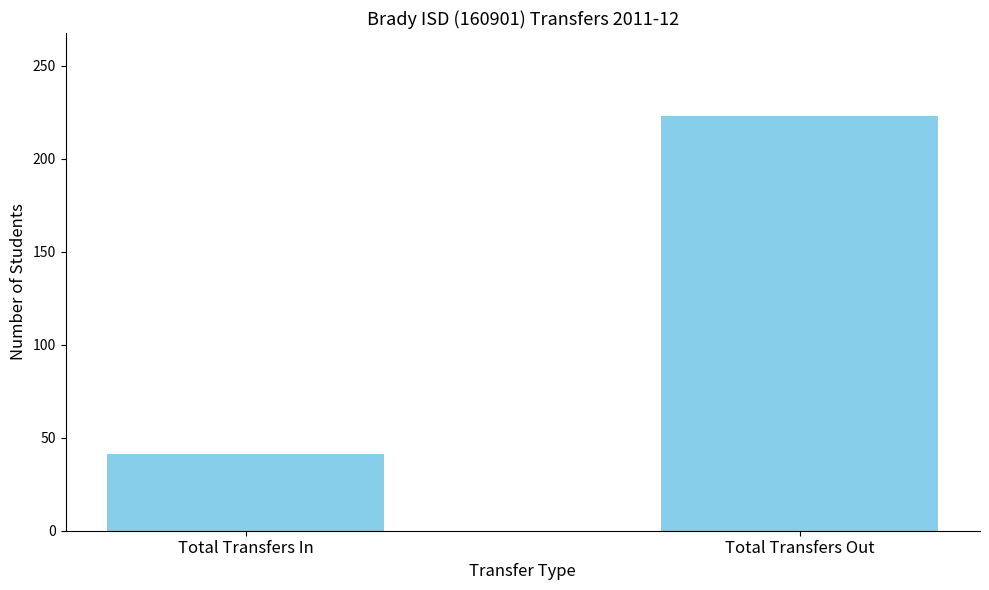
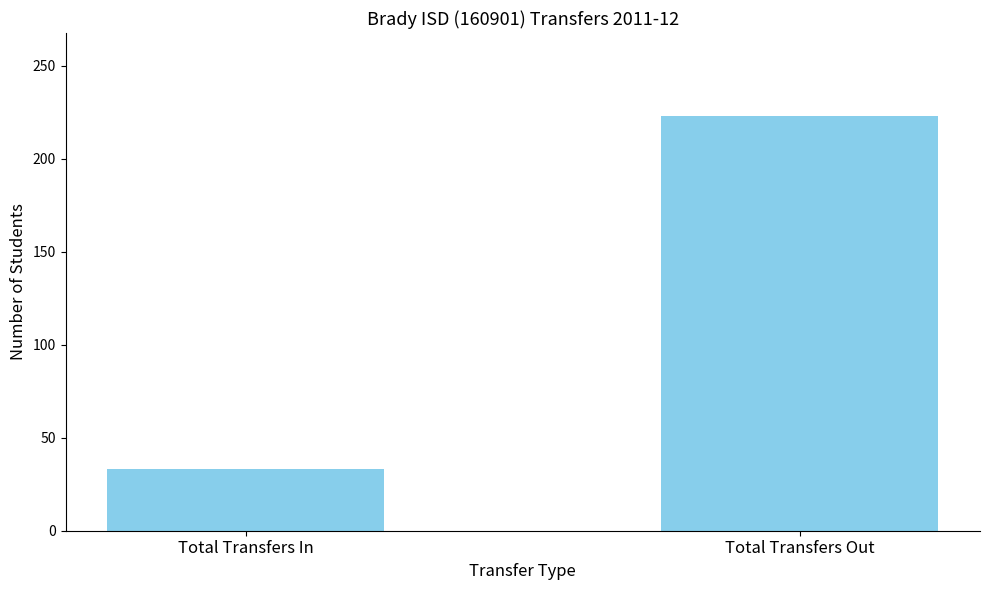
  {
-   "Total Transfers In": 41,
+   "Total Transfers In": 33,
    "Total Transfers Out": 223
  }
